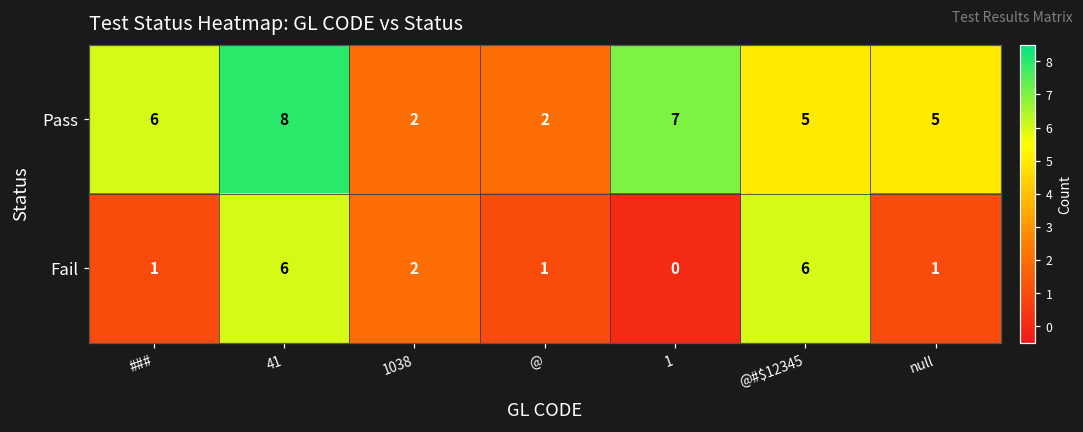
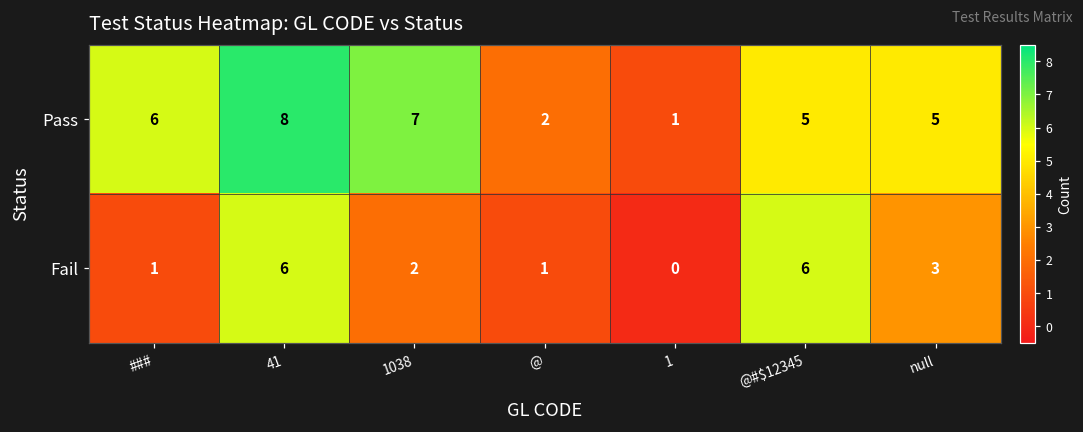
  {
    "Pass": {
      "###": 6,
      "41": 8,
-     "1038": 2,
+     "1038": 7,
      "@": 2,
-     "1": 7,
+     "1": 1,
      "@#$12345": 5,
      "null": 5
    },
    "Fail": {
      "###": 1,
      "41": 6,
      "1038": 2,
      "@": 1,
      "1": 0,
      "@#$12345": 6,
-     "null": 1
+     "null": 3
    }
  }
